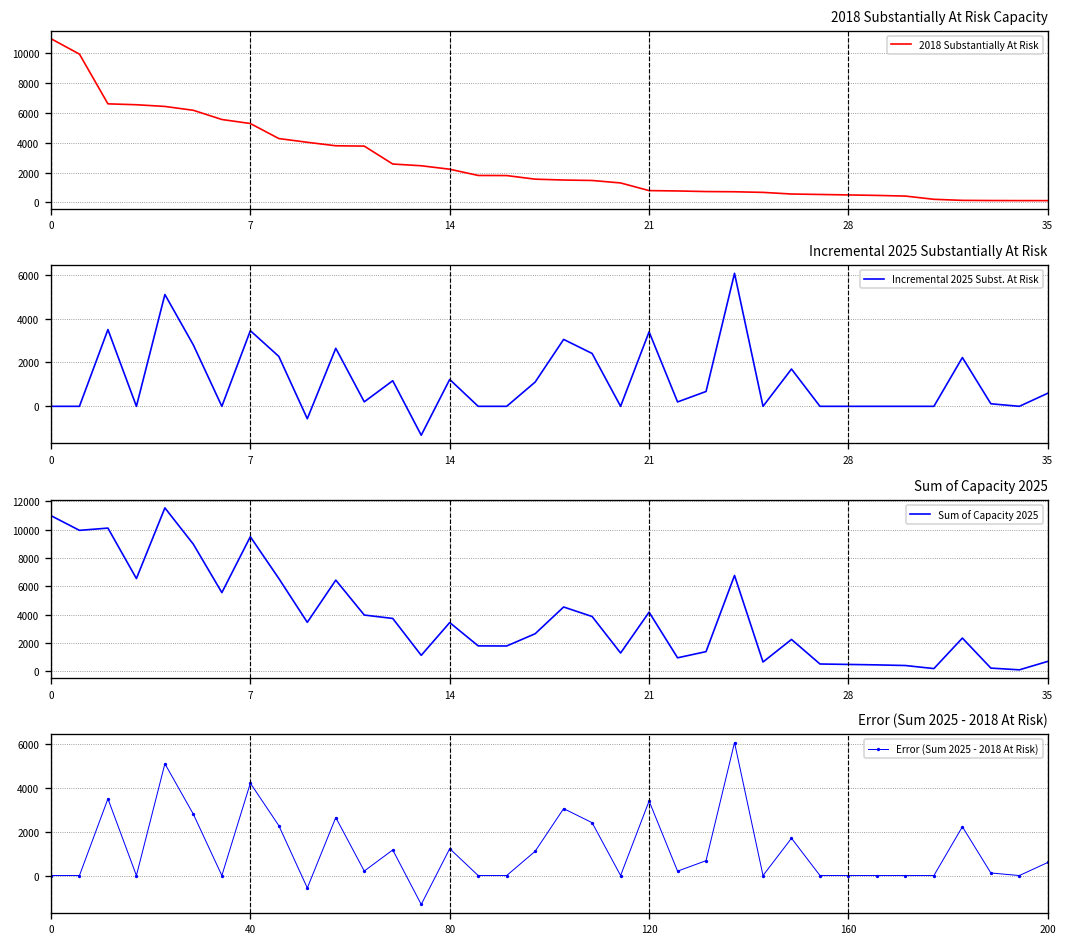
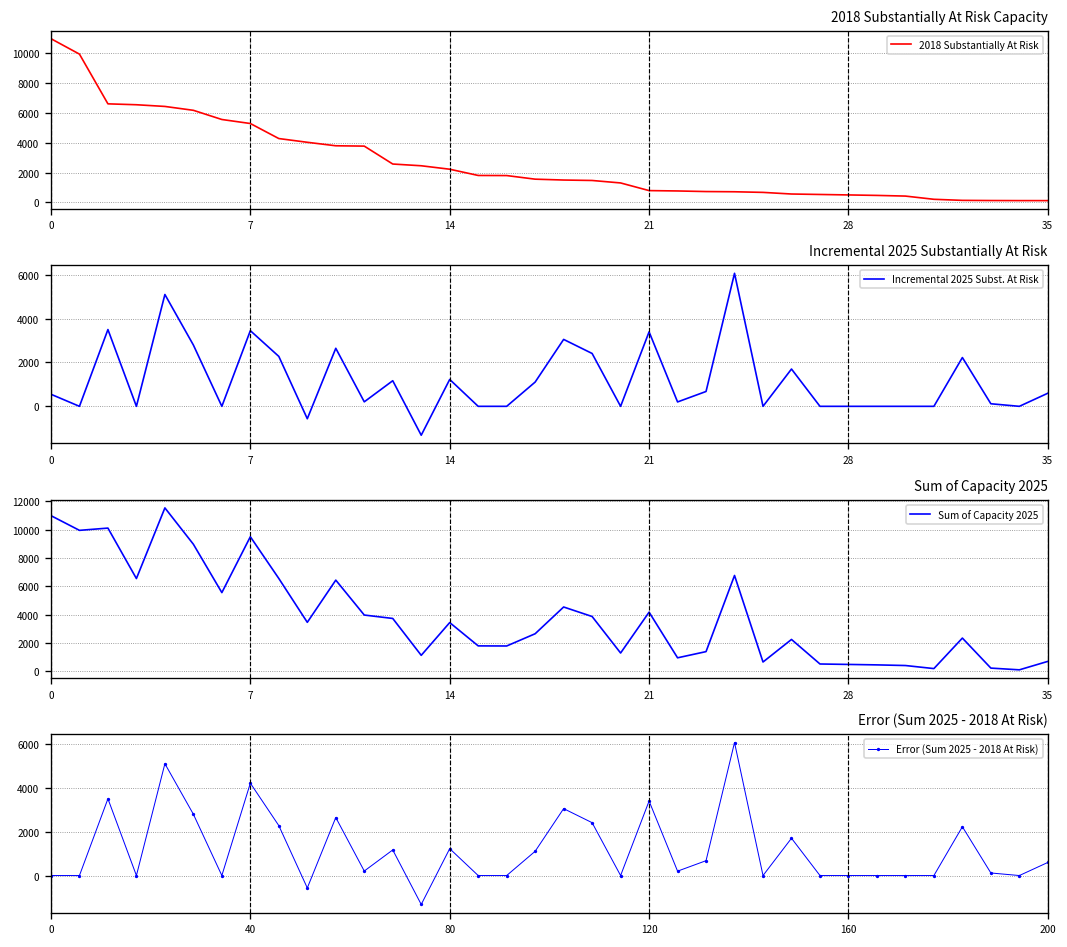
  {
    "2018 Substantially At Risk Capacity": {
      "0": 11000,
      "7": 5300,
      "14": 2200,
      "21": 800,
      "28": 500,
      "35": 100
    },
    "Incremental 2025 Substantially At Risk": {
-     "0": 0,
+     "0": 600,
      "7": 3400,
      "14": 1200,
      "21": 3400,
      "28": 0,
      "35": 600
    },
    "Sum of Capacity 2025": {
      "0": 11000,
      "7": 9500,
      "14": 3400,
      "21": 4200,
      "28": 500,
      "35": 700
    },
    "Error (Sum 2025 - 2018 At Risk)": {
      "0": 0,
      "40": 4200,
      "80": 1200,
      "120": 3400,
      "160": 0,
      "200": 600
    }
  }
